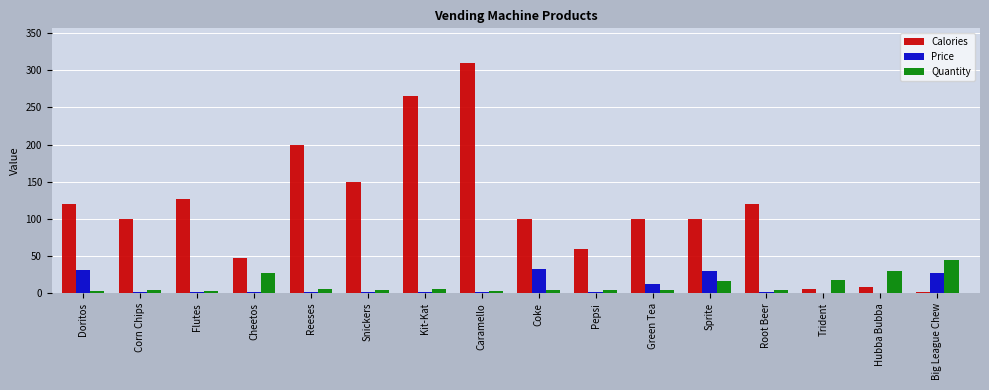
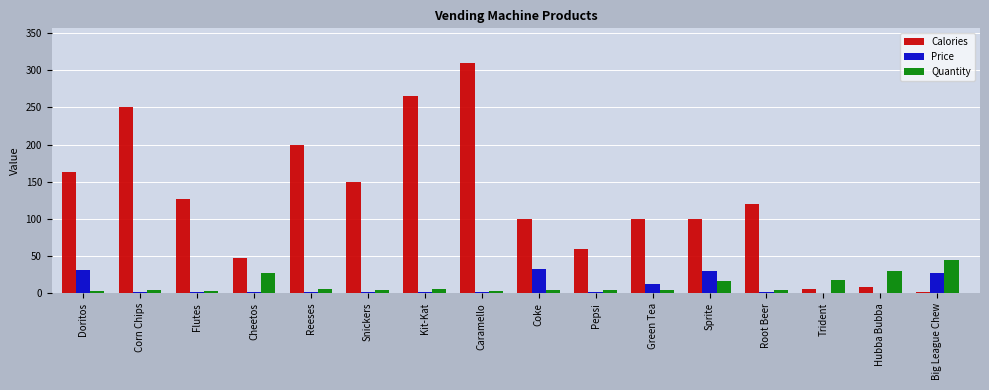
  {
    "Calories": {
-     "Doritos": 120,
-     "Corn Chips": 100,
+     "Doritos": 160,
+     "Corn Chips": 250,
      "Flutes": 130,
      "Cheetos": 50,
      "Reeses": 200,
      "Snickers": 150,
      "Kit-Kat": 270,
      "Caramello": 310,
      "Coke": 100,
      "Pepsi": 60,
      "Green Tea": 100,
      "Sprite": 100,
      "Root Beer": 120,
      "Trident": 10,
      "Hubba Bubba": 10
    },
    "Price": {
      "Doritos": 30,
      "Coke": 30,
      "Green Tea": 10,
      "Sprite": 30,
      "Big League Chew": 30
    },
    "Quantity": {
      "Corn Chips": 0,
      "Cheetos": 30,
      "Reeses": 10,
      "Snickers": 0,
      "Kit-Kat": 10,
      "Coke": 0,
      "Pepsi": 0,
      "Green Tea": 0,
      "Sprite": 20,
      "Root Beer": 0,
      "Trident": 20,
      "Hubba Bubba": 30,
      "Big League Chew": 40
    }
  }
